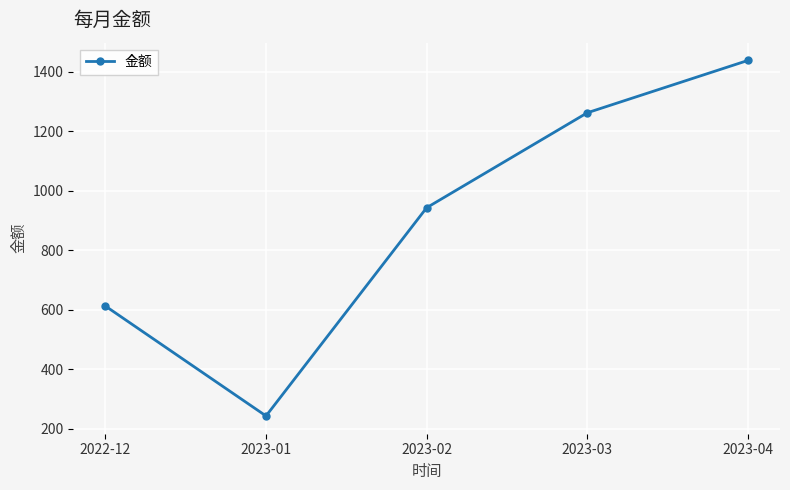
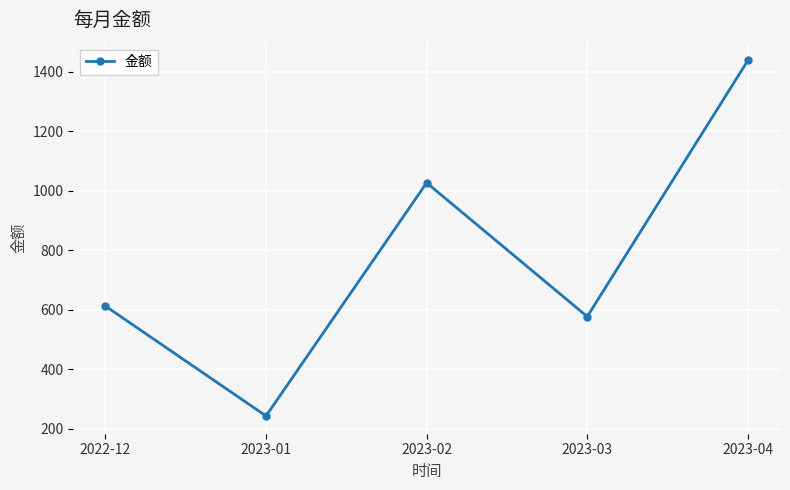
  {
    "2022-12": 610,
    "2023-01": 240,
-   "2023-02": 940,
-   "2023-03": 1260,
+   "2023-02": 1030,
+   "2023-03": 580,
    "2023-04": 1440
  }
